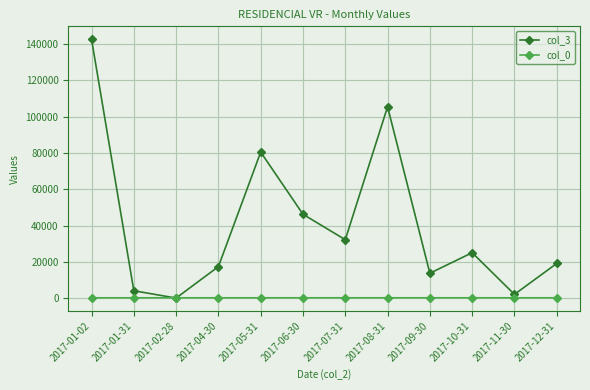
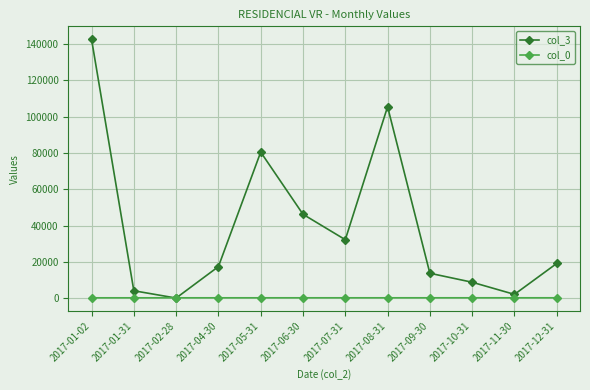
  {
    "col_3": {
      "2017-01-02": 142000,
      "2017-01-31": 4000,
      "2017-04-30": 17000,
      "2017-05-31": 80000,
      "2017-06-30": 46000,
      "2017-07-31": 32000,
      "2017-08-31": 105000,
      "2017-09-30": 14000,
-     "2017-10-31": 25000,
+     "2017-10-31": 9000,
      "2017-11-30": 2000,
      "2017-12-31": 19000
    },
    "col_0": {
      "2017-01-02": 0,
      "2017-01-31": 0,
      "2017-04-30": 0,
      "2017-05-31": 0,
      "2017-06-30": 0,
      "2017-07-31": 0,
      "2017-08-31": 0,
      "2017-09-30": 0,
      "2017-10-31": 0,
      "2017-11-30": 0,
      "2017-12-31": 0
    }
  }
